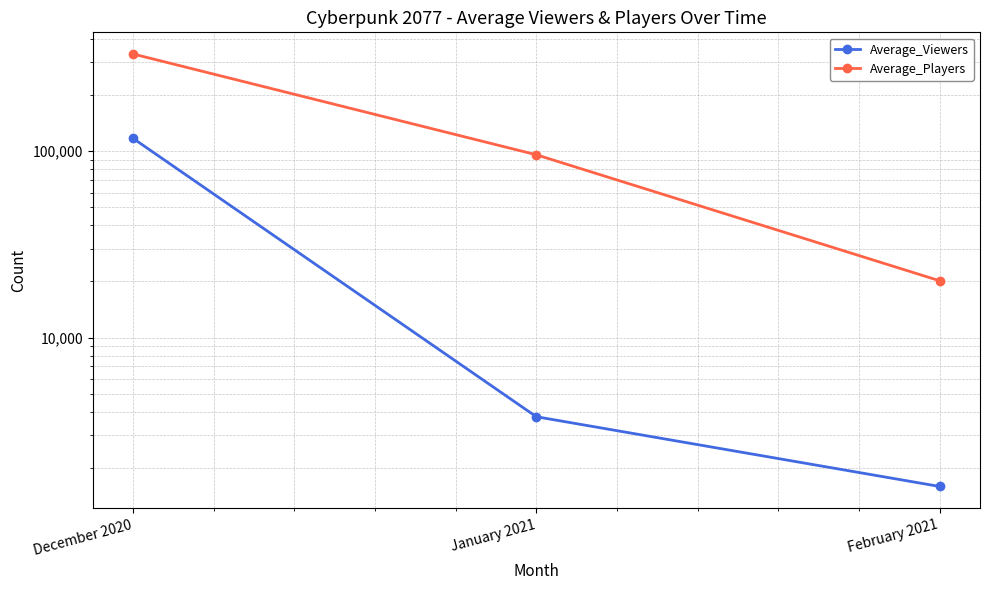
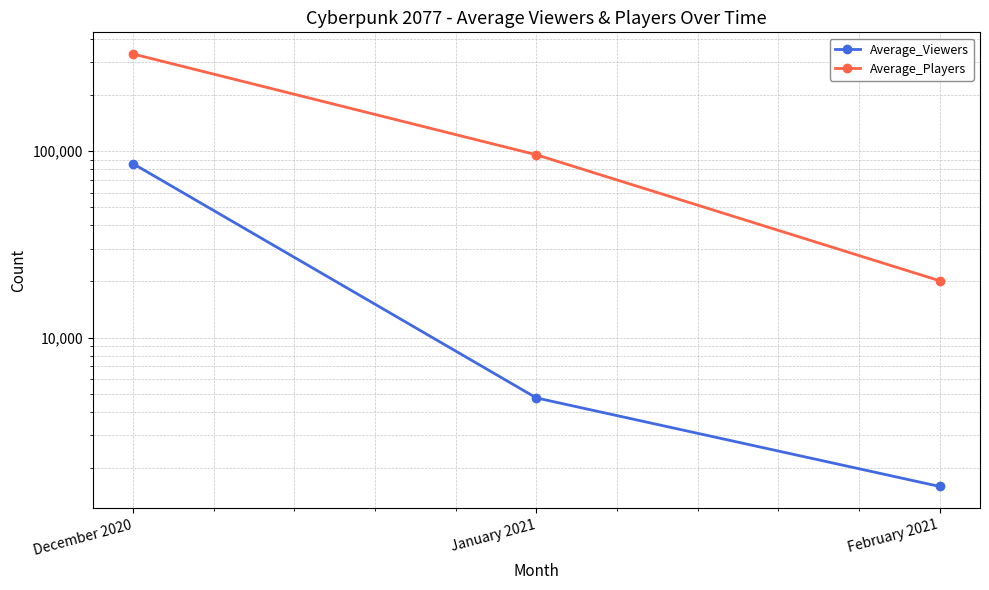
  {
    "Average_Viewers": {
-     "December 2020": "120,000",
-     "January 2021": "3,800",
+     "December 2020": "90,000",
+     "January 2021": "4,700",
      "February 2021": "1,600"
    },
    "Average_Players": {
      "December 2020": "330,000",
      "January 2021": "100,000",
      "February 2021": "20,000"
    }
  }
